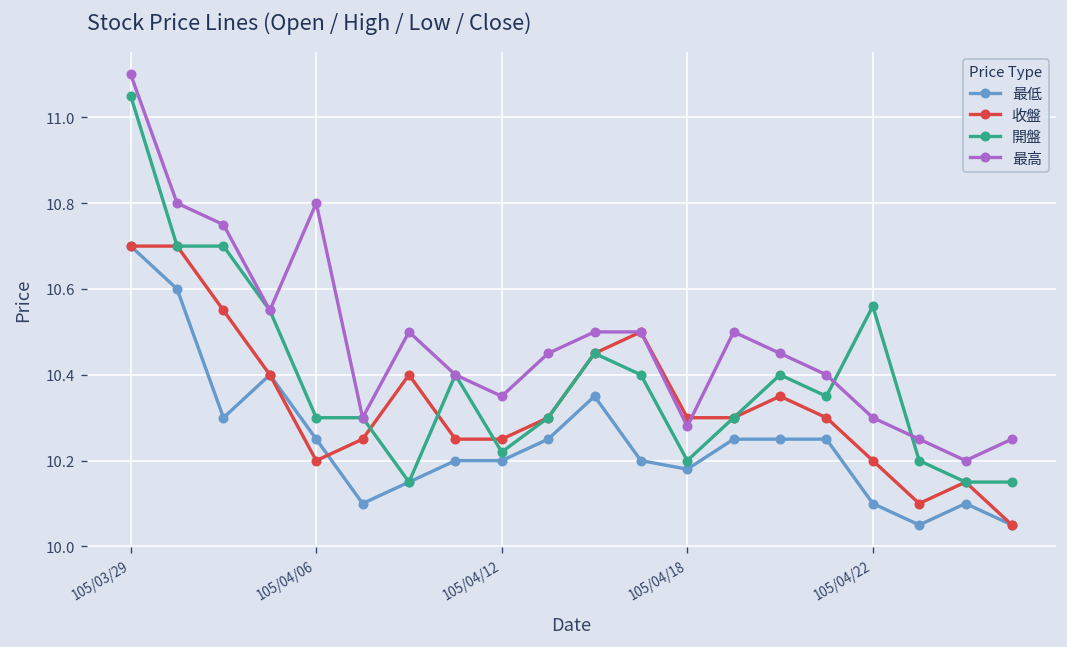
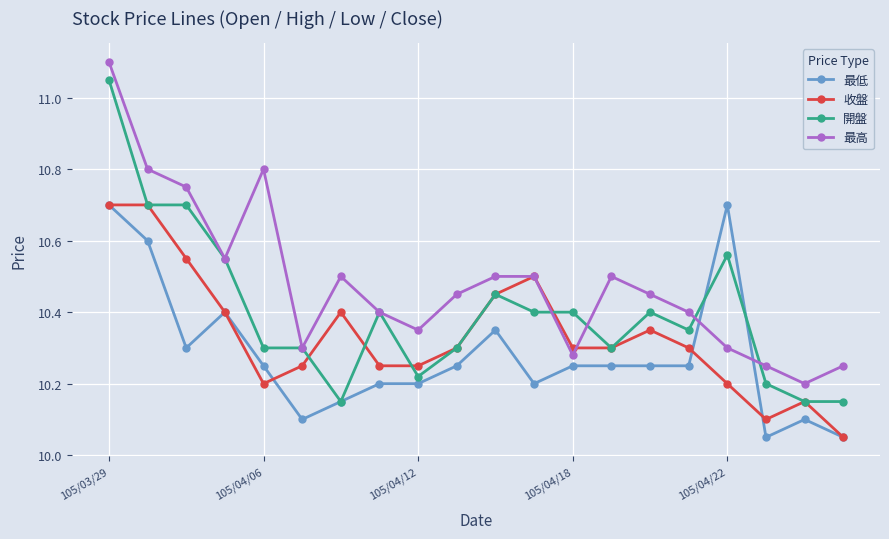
  {
    "最低": {
      "105/04/06": 10.25,
      "105/04/12": 10.20,
-     "105/04/18": 10.18,
-     "105/04/22": 10.1
+     "105/04/18": 10.25,
+     "105/04/22": 10.7
    },
    "收盤": {
      "105/04/06": 10.20,
      "105/04/12": 10.25,
      "105/04/18": 10.30,
      "105/04/22": 10.20
    },
    "開盤": {
      "105/03/29": 11.05,
      "105/04/06": 10.3,
      "105/04/12": 10.22,
-     "105/04/18": 10.2,
+     "105/04/18": 10.4,
      "105/04/22": 10.56
    },
    "最高": {
      "105/03/29": 11.10,
      "105/04/06": 10.80,
      "105/04/12": 10.35,
      "105/04/18": 10.28,
      "105/04/22": 10.30
    }
  }
